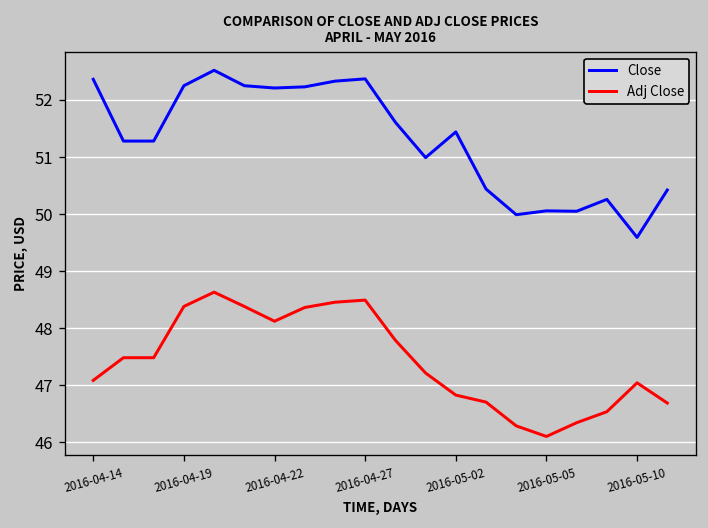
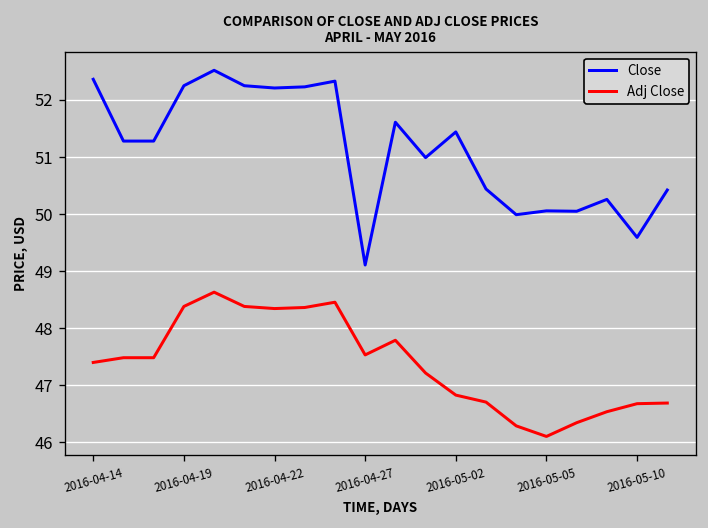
  {
    "Close": {
      "2016-04-14": 52.4,
      "2016-04-19": 52.3,
      "2016-04-22": 52.2,
-     "2016-04-27": 52.4,
+     "2016-04-27": 49.1,
      "2016-05-02": 51.4,
      "2016-05-05": 50.1,
      "2016-05-10": 49.6
    },
    "Adj Close": {
-     "2016-04-14": 47.1,
+     "2016-04-14": 47.4,
      "2016-04-19": 48.4,
-     "2016-04-22": 48.1,
-     "2016-04-27": 48.5,
+     "2016-04-22": 48.3,
+     "2016-04-27": 47.5,
      "2016-05-02": 46.8,
      "2016-05-05": 46.1,
-     "2016-05-10": 47.0
+     "2016-05-10": 46.7
    }
  }
